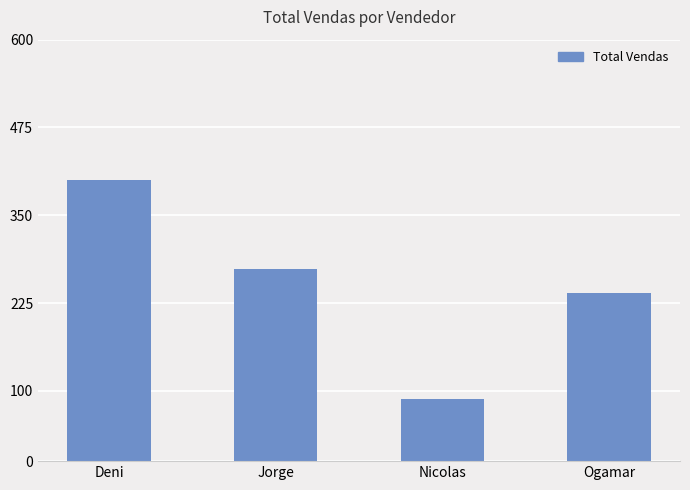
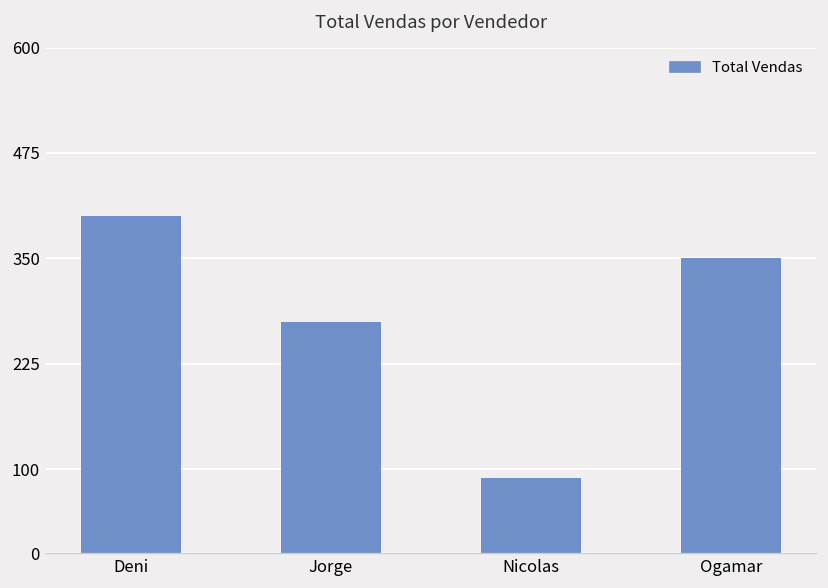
  {
    "Deni": 400,
    "Jorge": 270,
    "Nicolas": 90,
-   "Ogamar": 240
+   "Ogamar": 350
  }
